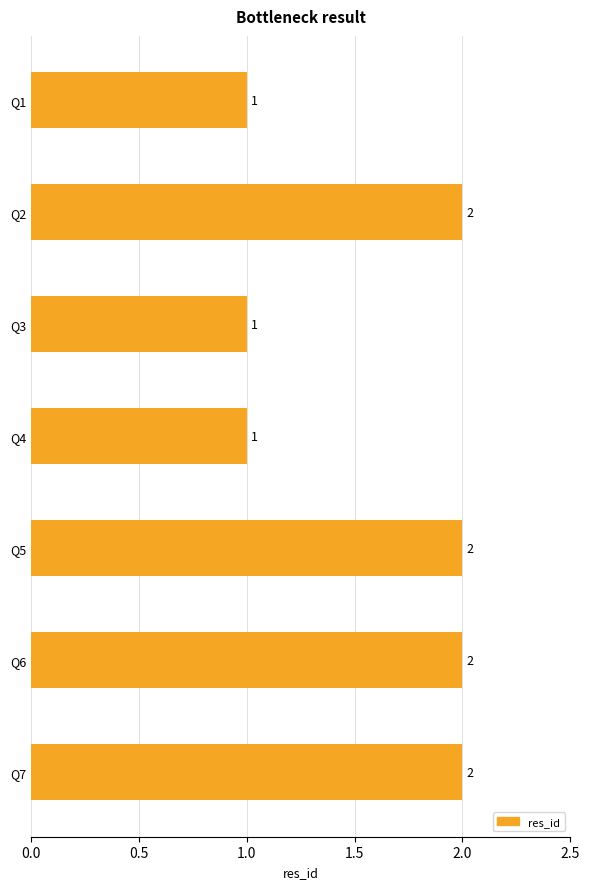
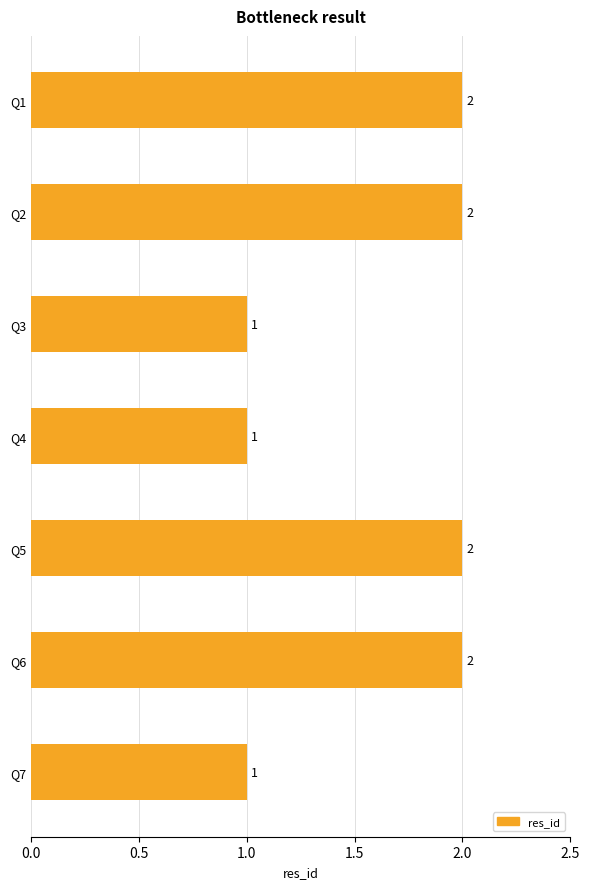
  {
-   "Q1": 1,
+   "Q1": 2,
    "Q2": 2,
    "Q3": 1,
    "Q4": 1,
    "Q5": 2,
    "Q6": 2,
-   "Q7": 2
+   "Q7": 1
  }
